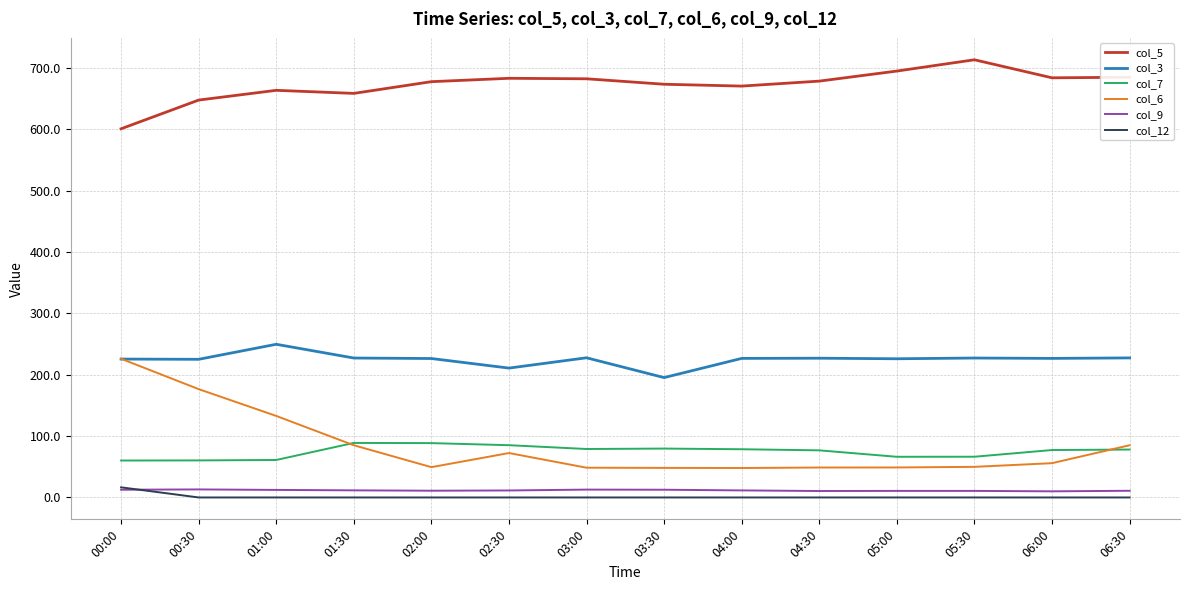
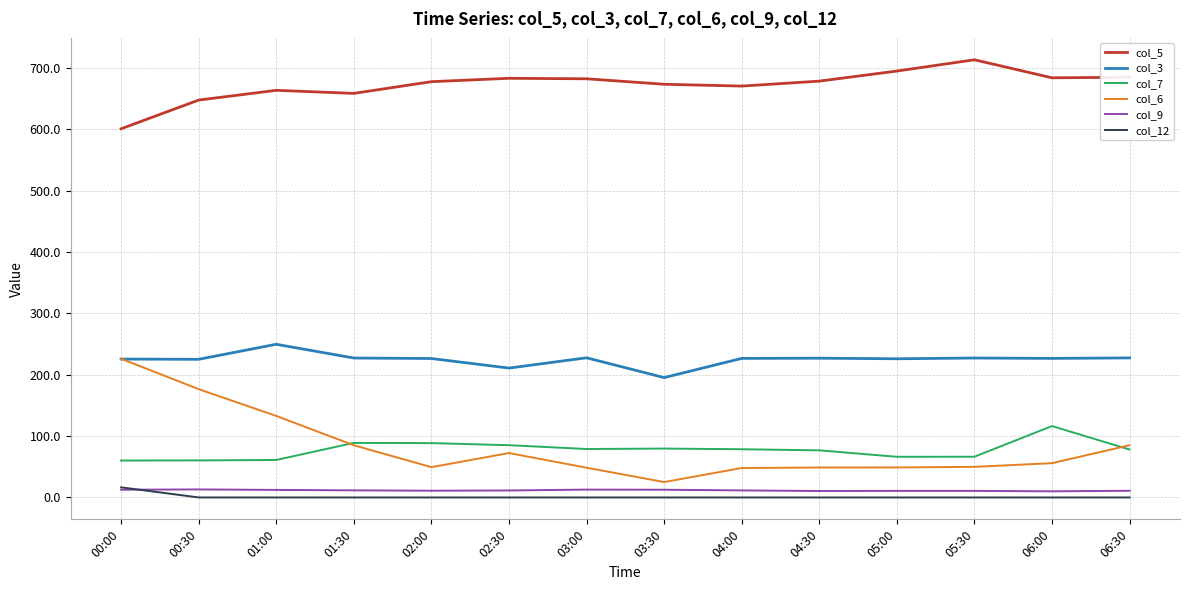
  {
    "col_5": {
      "00:00": 600,
      "00:30": 650,
      "01:00": 660,
      "01:30": 660,
      "02:00": 680,
      "02:30": 680,
      "03:00": 680,
      "03:30": 670,
      "04:00": 670,
      "04:30": 680,
      "05:00": 700,
      "05:30": 710,
      "06:00": 680
    },
    "col_3": {
      "00:30": 230,
      "01:00": 250,
      "01:30": 230,
      "02:00": 230,
      "02:30": 210,
      "03:00": 230,
      "03:30": 200,
      "04:00": 230,
      "04:30": 230,
      "05:00": 230,
      "05:30": 230,
      "06:00": 230,
      "06:30": 230
    },
    "col_7": {
      "00:00": 60,
      "00:30": 60,
      "01:00": 60,
      "02:00": 90,
      "02:30": 90,
      "03:00": 80,
      "03:30": 80,
      "04:00": 80,
      "04:30": 80,
      "05:00": 70,
      "05:30": 70,
-     "06:00": 80,
+     "06:00": 120,
      "06:30": 80
    },
    "col_6": {
      "00:30": 180,
      "01:00": 130,
      "02:00": 50,
      "02:30": 70,
      "03:00": 50,
-     "03:30": 50,
+     "03:30": 30,
      "04:00": 50,
      "04:30": 50,
      "05:00": 50,
      "05:30": 50,
      "06:00": 60,
      "06:30": 90
    },
    "col_9": {
      "00:30": 10,
      "01:00": 10,
      "01:30": 10,
      "02:00": 10,
      "02:30": 10,
      "03:00": 10,
      "03:30": 10,
      "04:00": 10,
      "04:30": 10,
      "05:00": 10,
      "05:30": 10,
      "06:00": 10,
      "06:30": 10
    },
    "col_12": {
      "00:30": 0,
      "01:00": 0,
      "01:30": 0,
      "02:00": 0,
      "02:30": 0,
      "03:00": 0,
      "03:30": 0,
      "04:00": 0,
      "04:30": 0,
      "05:00": 0,
      "05:30": 0,
      "06:00": 0,
      "06:30": 0
    }
  }
